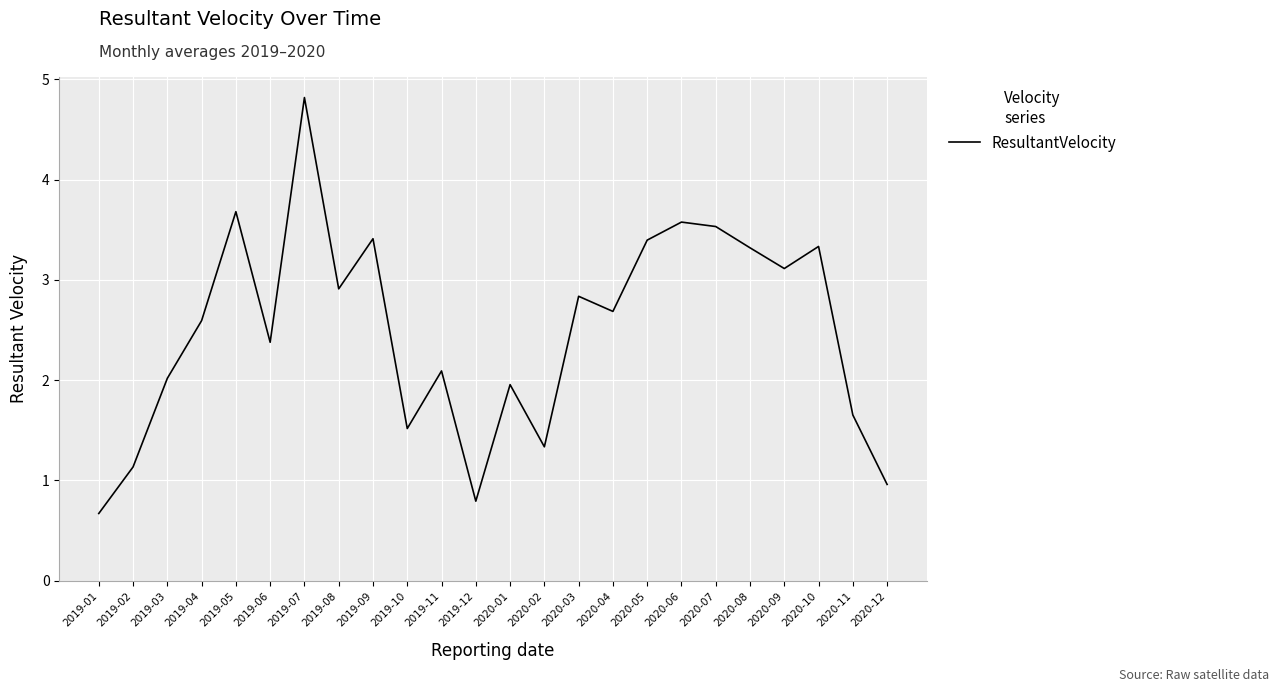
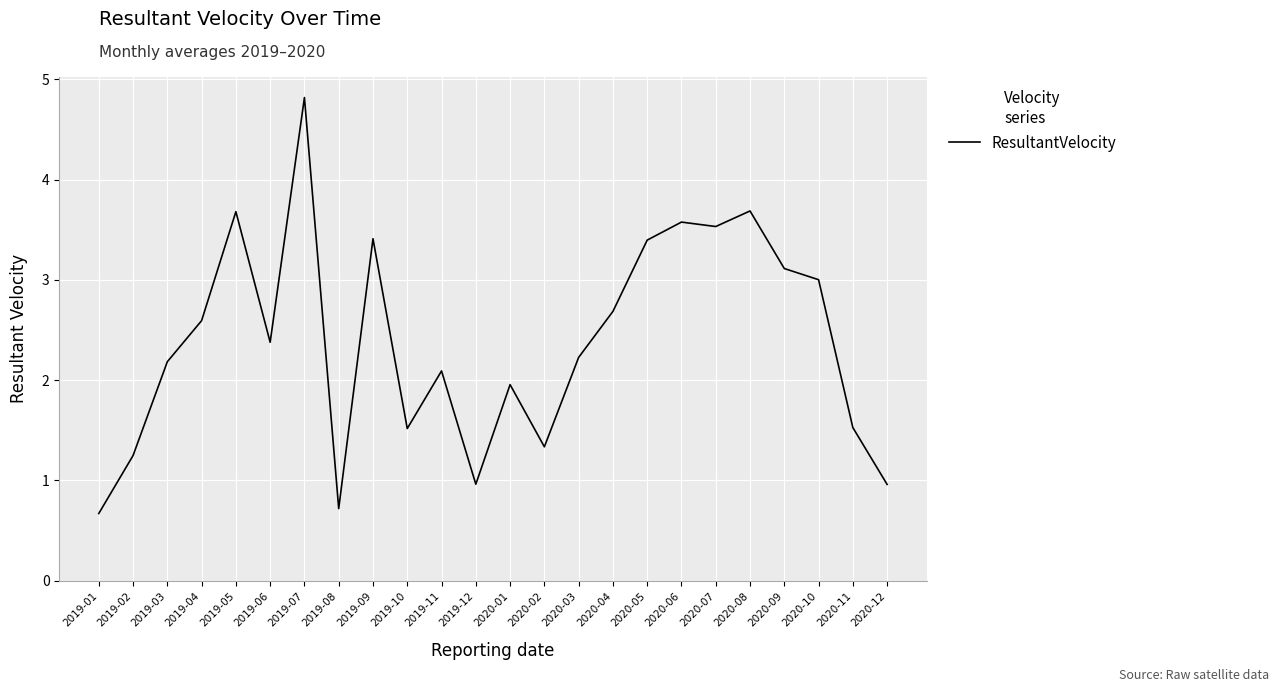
  {
    "2019-01": 0.67,
-   "2019-02": 1.13,
-   "2019-03": 2.02,
+   "2019-02": 1.25,
+   "2019-03": 2.18,
    "2019-04": 2.59,
    "2019-05": 3.68,
    "2019-06": 2.38,
    "2019-07": 4.82,
-   "2019-08": 2.91,
+   "2019-08": 0.72,
    "2019-09": 3.41,
    "2019-10": 1.52,
    "2019-11": 2.09,
-   "2019-12": 0.79,
+   "2019-12": 0.96,
    "2020-01": 1.96,
    "2020-02": 1.33,
-   "2020-03": 2.84,
+   "2020-03": 2.23,
    "2020-04": 2.69,
    "2020-05": 3.40,
    "2020-06": 3.58,
    "2020-07": 3.53,
-   "2020-08": 3.32,
+   "2020-08": 3.69,
    "2020-09": 3.11,
-   "2020-10": 3.33,
-   "2020-11": 1.65,
+   "2020-10": 3.00,
+   "2020-11": 1.53,
    "2020-12": 0.96
  }
